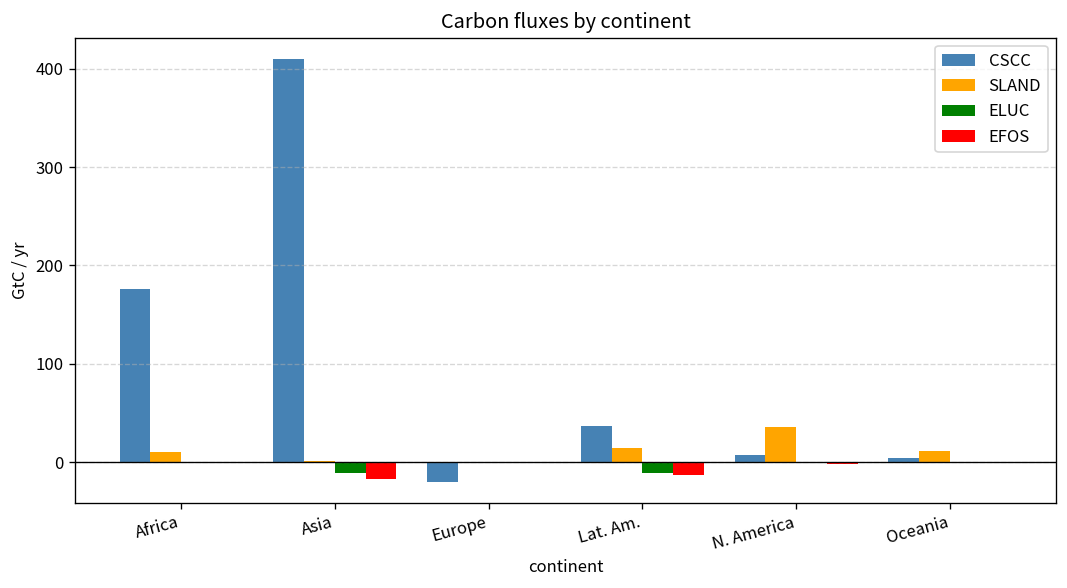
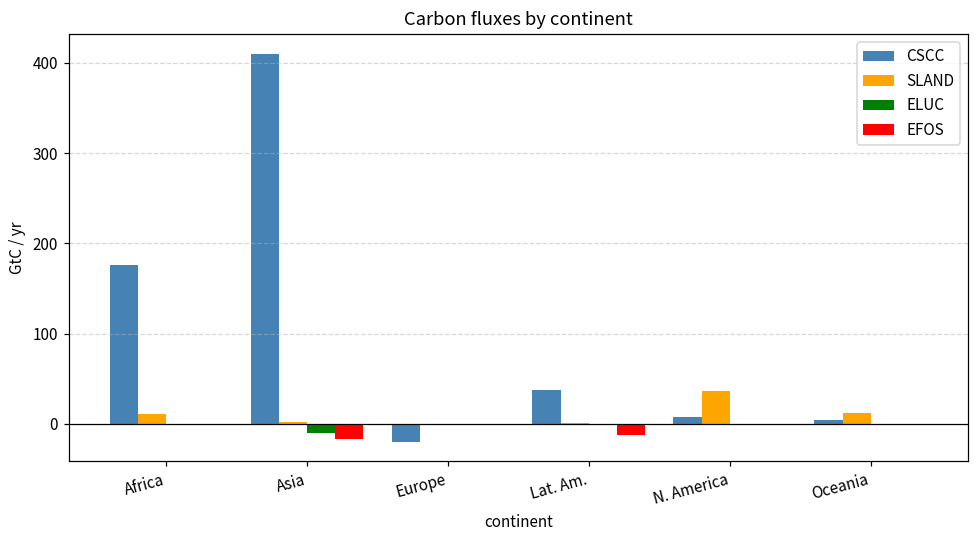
  {
    "CSCC": {
      "Africa": 180,
      "Asia": 410,
      "Europe": -20,
      "Lat. Am.": 40,
      "N. America": 10,
      "Oceania": 0
    },
    "SLAND": {
      "Africa": 10,
-     "Lat. Am.": 10,
+     "Lat. Am.": 0,
      "N. America": 40,
      "Oceania": 10
    },
    "ELUC": {
      "Asia": -10,
-     "Lat. Am.": -10
+     "Lat. Am.": 0
    },
    "EFOS": {
      "Asia": -20,
      "Lat. Am.": -10
    }
  }
